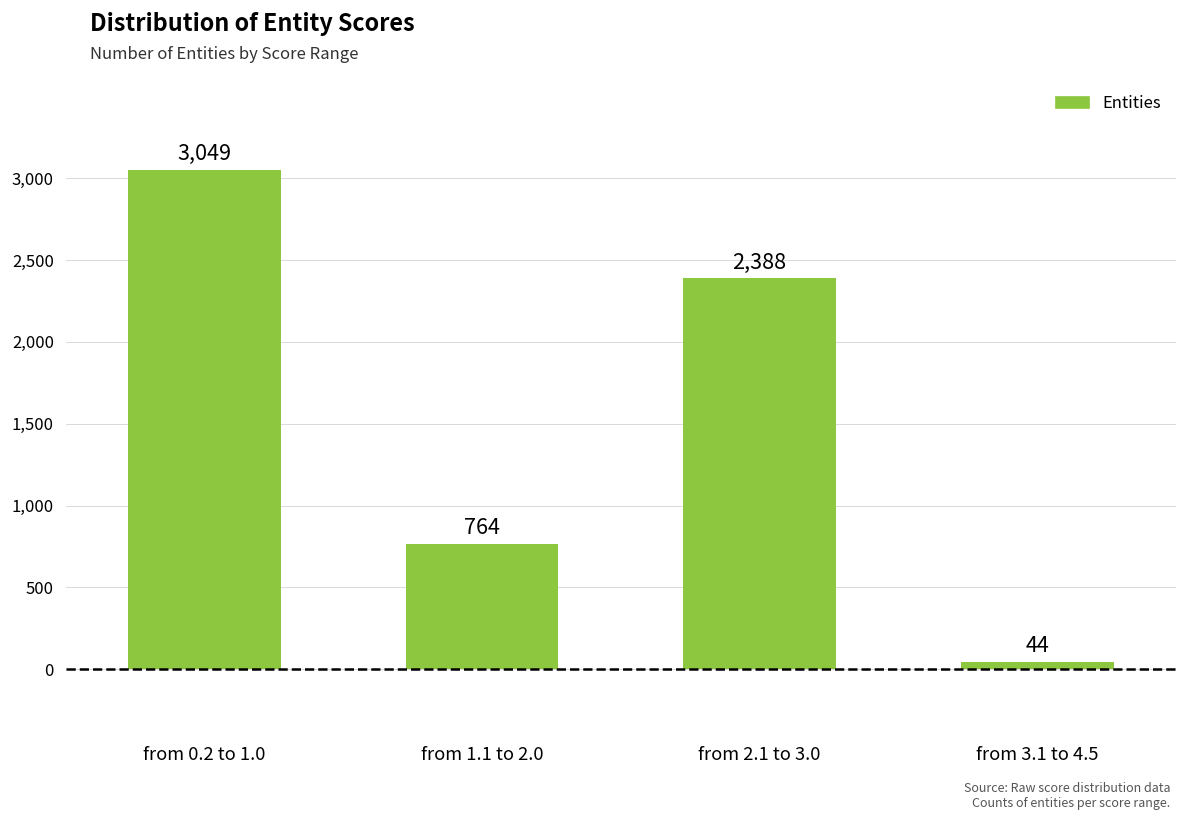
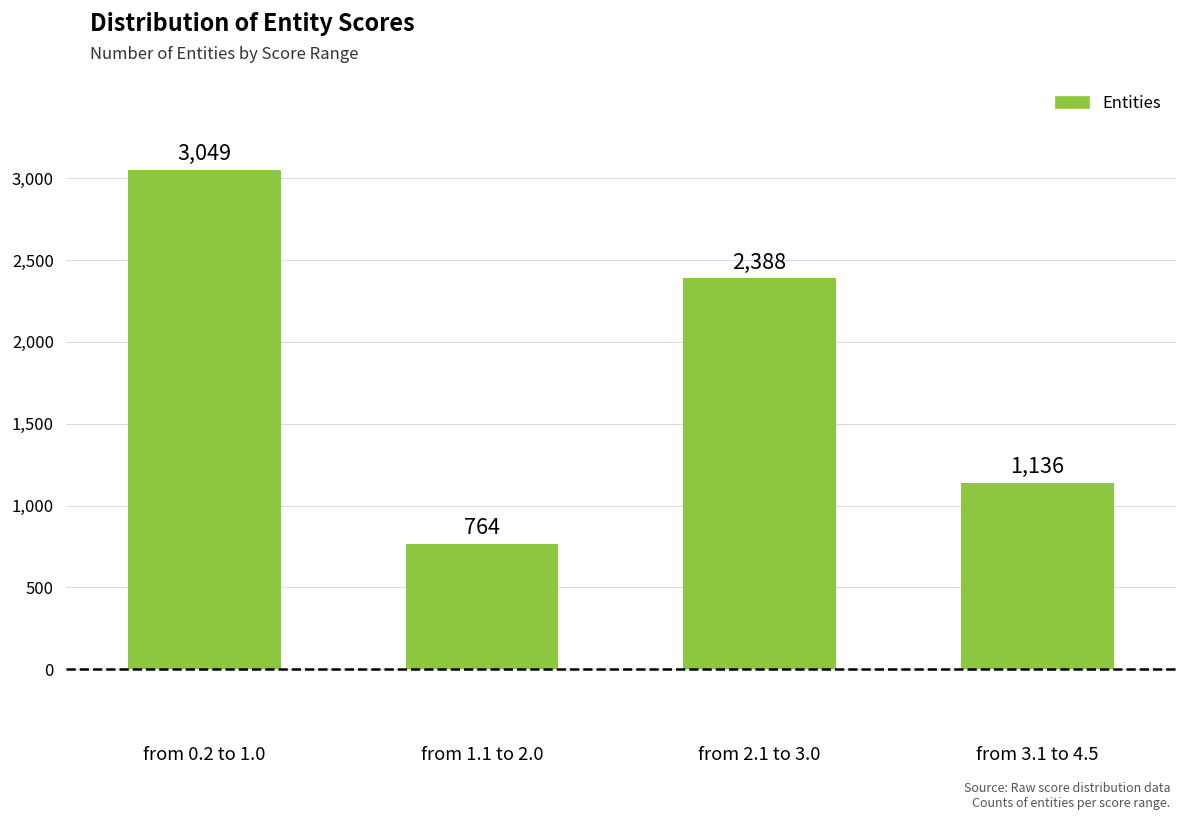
  {
    "from 0.2 to 1.0": "3,049",
    "from 1.1 to 2.0": "764",
    "from 2.1 to 3.0": "2,388",
-   "from 3.1 to 4.5": "44"
+   "from 3.1 to 4.5": "1,136"
  }
